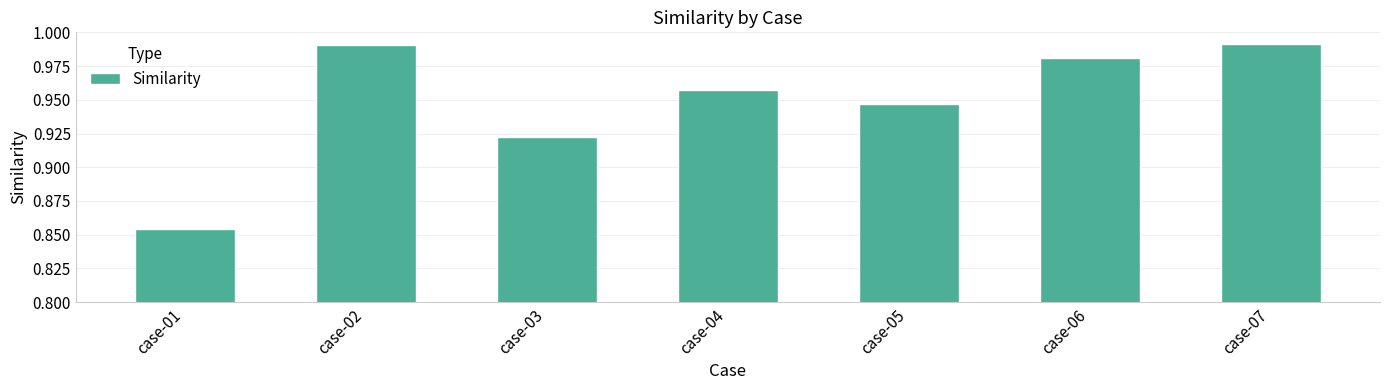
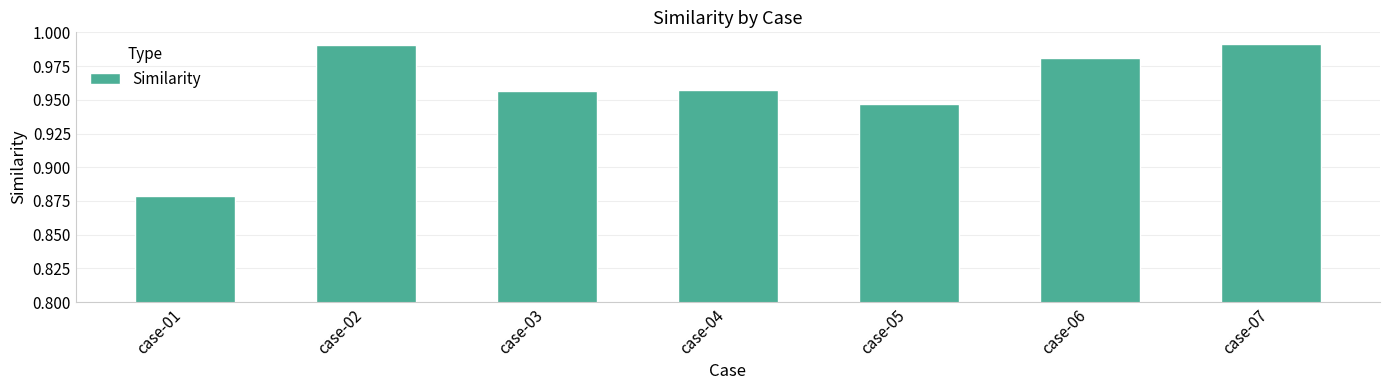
  {
-   "case-01": 0.854,
+   "case-01": 0.879,
    "case-02": 0.990,
-   "case-03": 0.922,
+   "case-03": 0.957,
    "case-04": 0.957,
    "case-05": 0.947,
    "case-06": 0.981,
    "case-07": 0.991
  }
